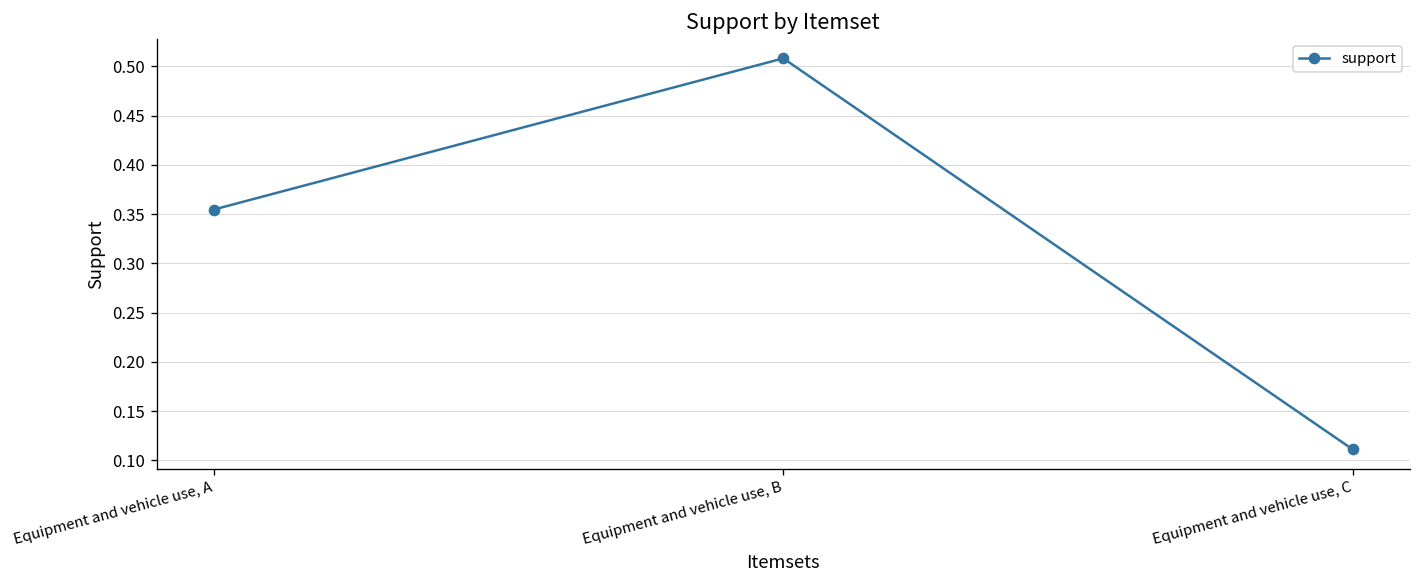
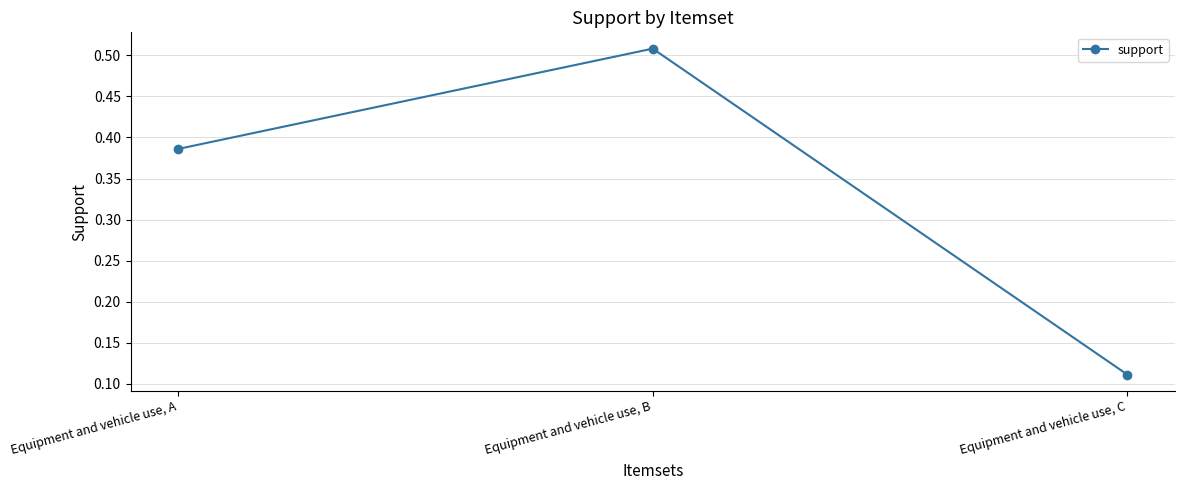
  {
-   "Equipment and vehicle use, A": 0.35,
+   "Equipment and vehicle use, A": 0.39,
    "Equipment and vehicle use, B": 0.51,
    "Equipment and vehicle use, C": 0.11
  }
